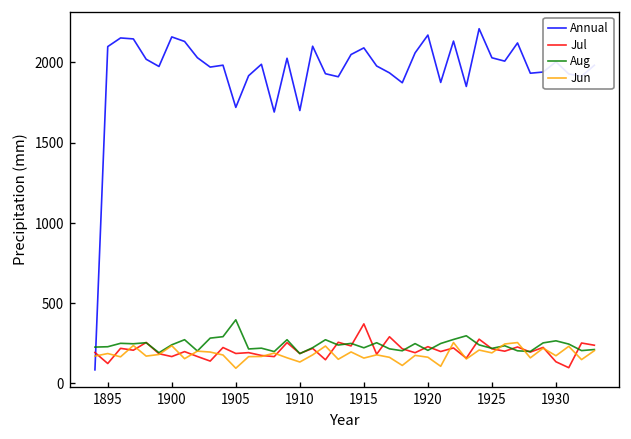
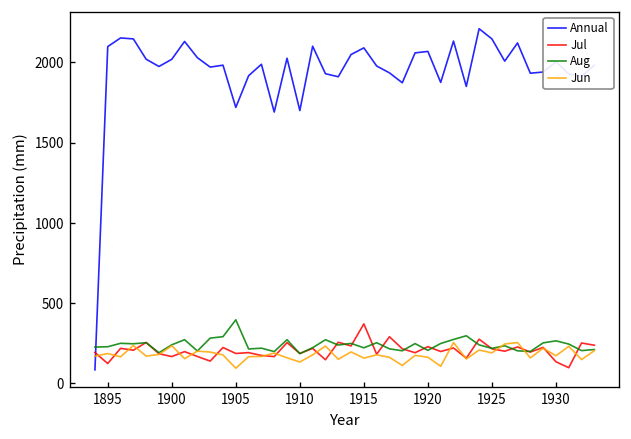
  {
    "Annual": {
      "1895": 2100,
-     "1900": 2160,
+     "1900": 2020,
      "1905": 1720,
      "1910": 1700,
      "1915": 2090,
-     "1920": 2170,
-     "1925": 2030
+     "1920": 2070,
+     "1925": 2150
    },
    "Jul": {
      "1895": 120,
      "1900": 170,
      "1905": 190,
      "1915": 370,
      "1920": 230,
      "1930": 130
    },
    "Aug": {
      "1895": 230,
      "1905": 400,
      "1915": 220,
      "1920": 210,
      "1930": 260
    },
    "Jun": {
      "1895": 190,
      "1905": 90,
      "1910": 130,
      "1915": 160,
      "1920": 160,
      "1925": 190,
      "1930": 170
    }
  }
